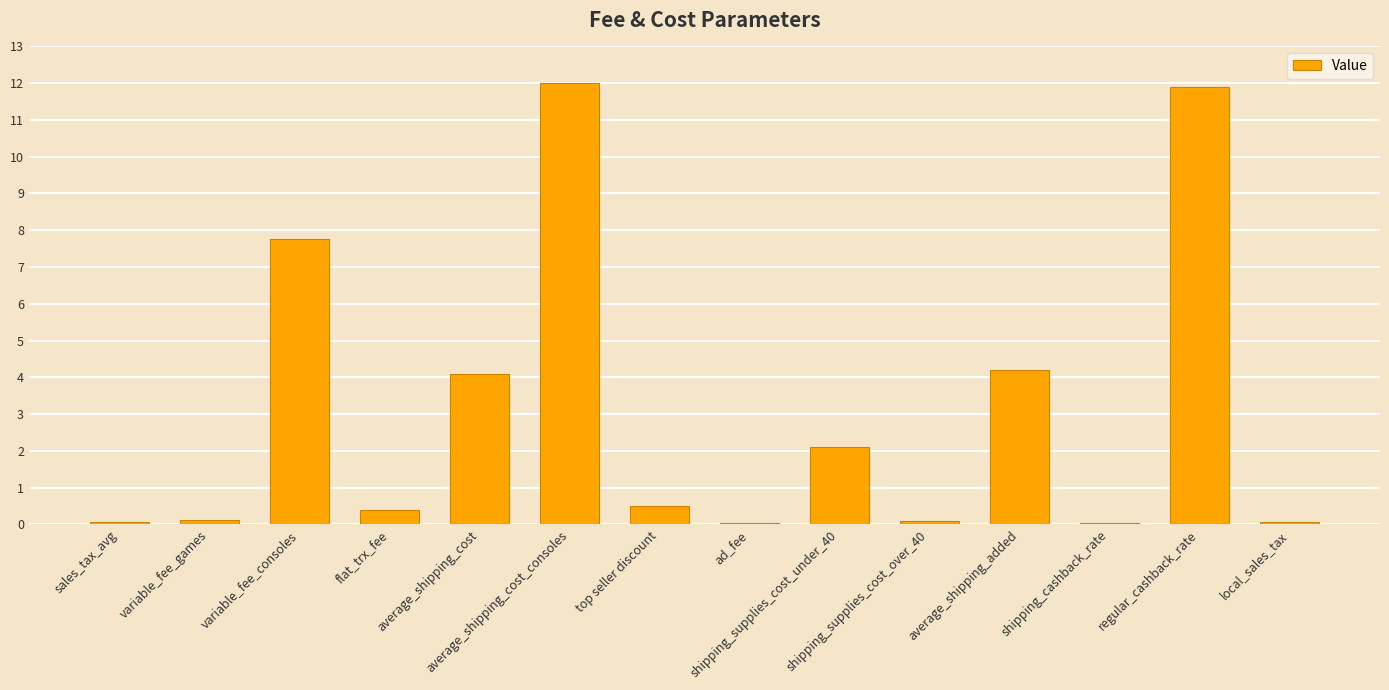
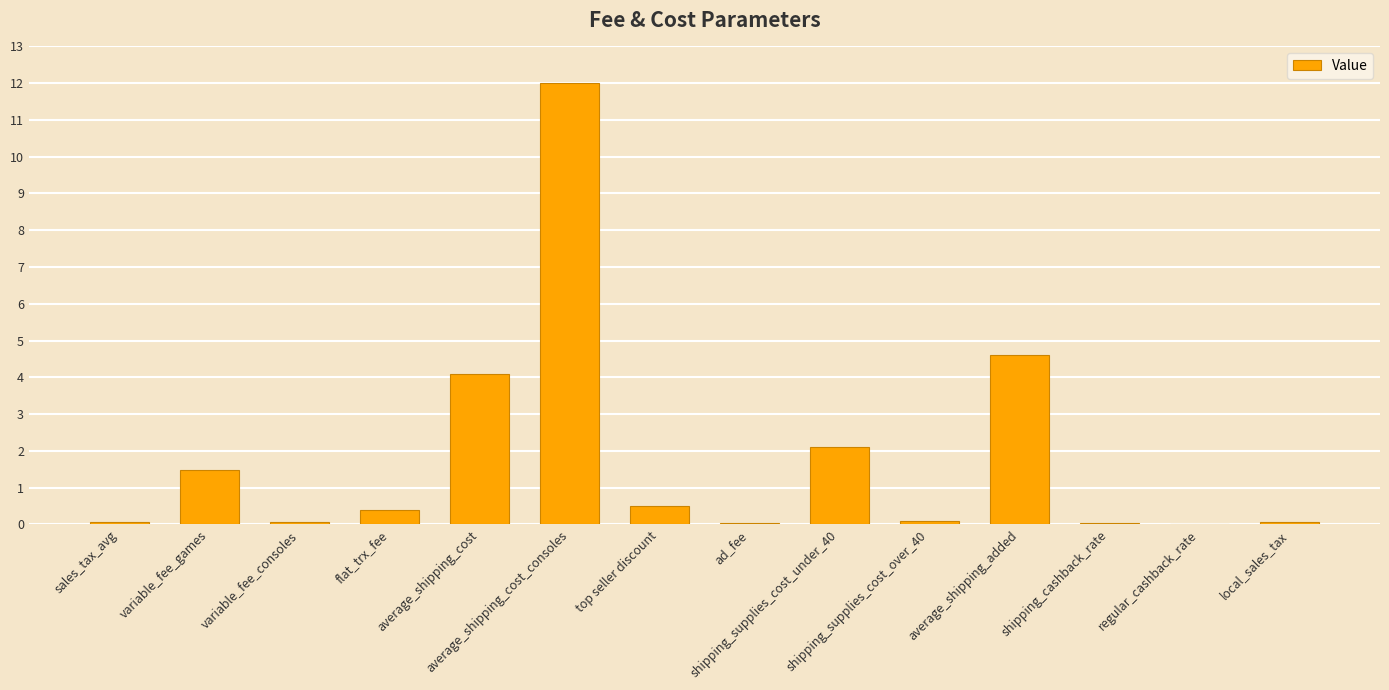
  {
-   "variable_fee_games": 0.1,
-   "variable_fee_consoles": 7.8,
+   "variable_fee_games": 1.5,
+   "variable_fee_consoles": 0.1,
    "flat_trx_fee": 0.4,
    "average_shipping_cost": 4.1,
    "average_shipping_cost_consoles": 12.0,
    "top seller discount": 0.5,
    "shipping_supplies_cost_under_40": 2.1,
    "shipping_supplies_cost_over_40": 0.1,
-   "average_shipping_added": 4.2,
-   "regular_cashback_rate": 11.9
+   "average_shipping_added": 4.6,
+   "regular_cashback_rate": 0.0
  }
